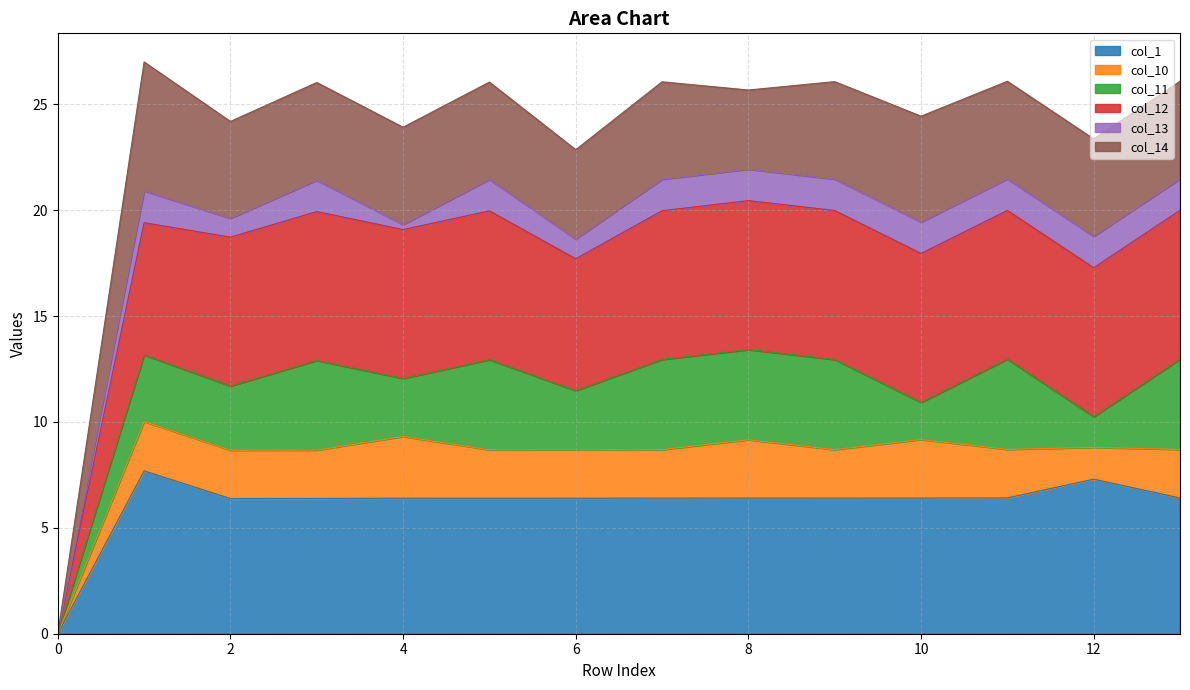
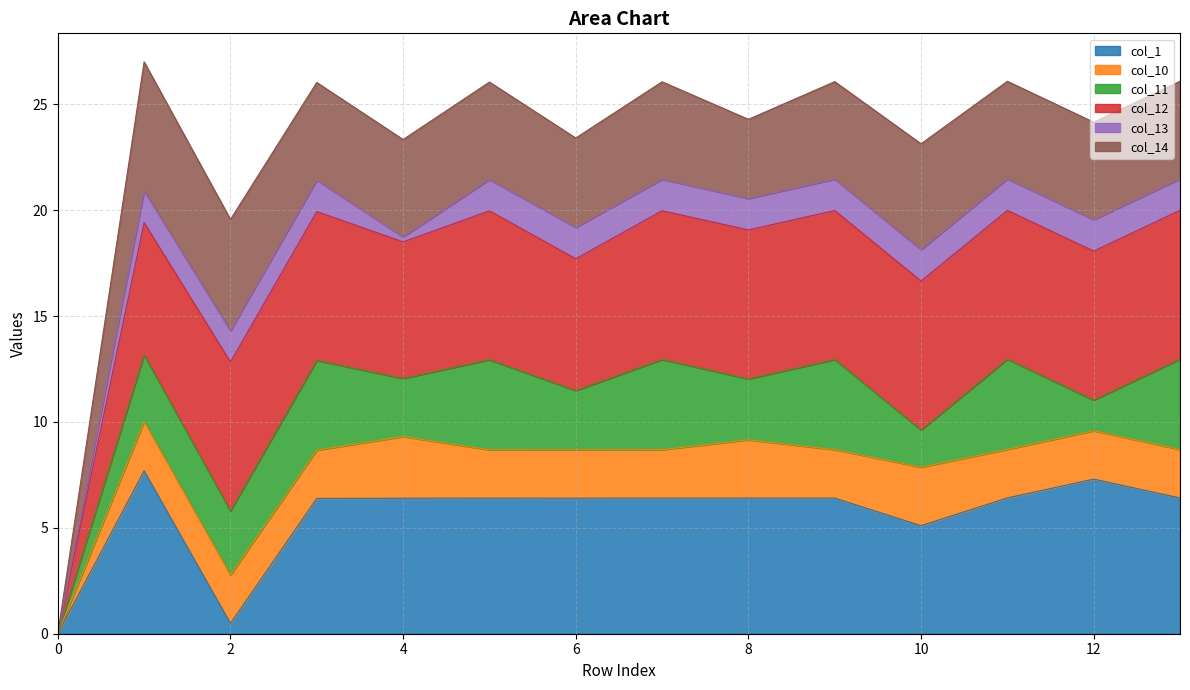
  {
    "col_1": {
-     "2": 6.4,
+     "2": 0.5,
      "4": 6.4,
      "6": 6.4,
      "8": 6.4,
-     "10": 6.4,
+     "10": 5.1,
      "12": 7.3
    },
    "col_10": {
      "2": 2.3,
      "4": 2.9,
      "6": 2.3,
      "8": 2.8,
      "10": 2.8,
-     "12": 1.5
+     "12": 2.3
    },
    "col_11": {
      "2": 3.0,
      "4": 2.7,
      "6": 2.8,
-     "8": 4.3,
+     "8": 2.9,
      "10": 1.8,
      "12": 1.4
    },
    "col_12": {
      "2": 7.0,
-     "4": 7.0,
+     "4": 6.4,
      "6": 6.2,
      "8": 7.0,
      "10": 7.0,
      "12": 7.0
    },
    "col_13": {
-     "2": 0.9,
+     "2": 1.5,
      "4": 0.2,
-     "6": 0.9,
+     "6": 1.5,
      "8": 1.5,
      "10": 1.5,
      "12": 1.5
    },
    "col_14": {
-     "2": 4.6,
+     "2": 5.3,
      "4": 4.6,
      "6": 4.2,
      "8": 3.7,
      "10": 5.0
    }
  }
